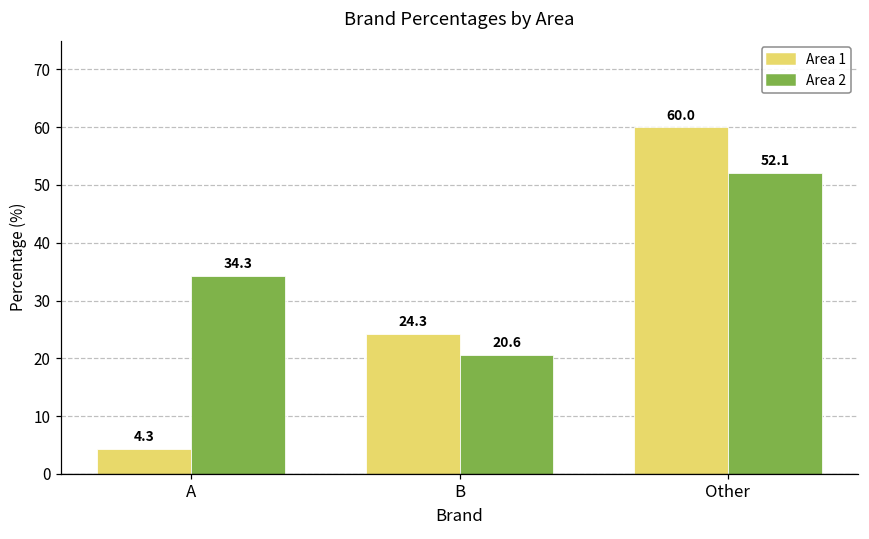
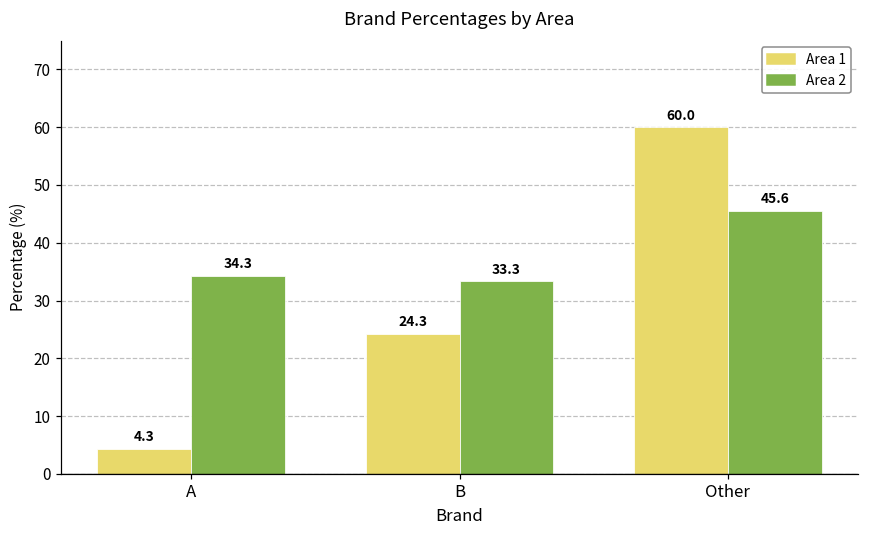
  {
    "Area 1": {
      "A": 4.3,
      "B": 24.3,
      "Other": 60.0
    },
    "Area 2": {
      "A": 34.3,
-     "B": 20.6,
-     "Other": 52.1
+     "B": 33.3,
+     "Other": 45.6
    }
  }
